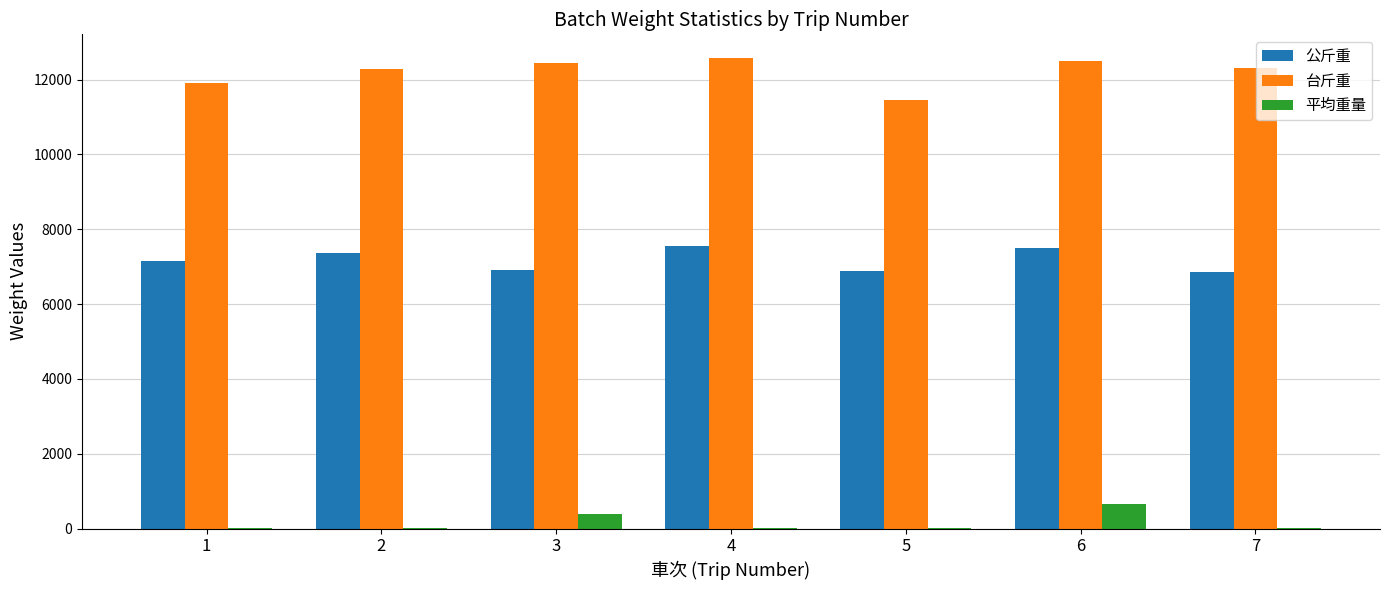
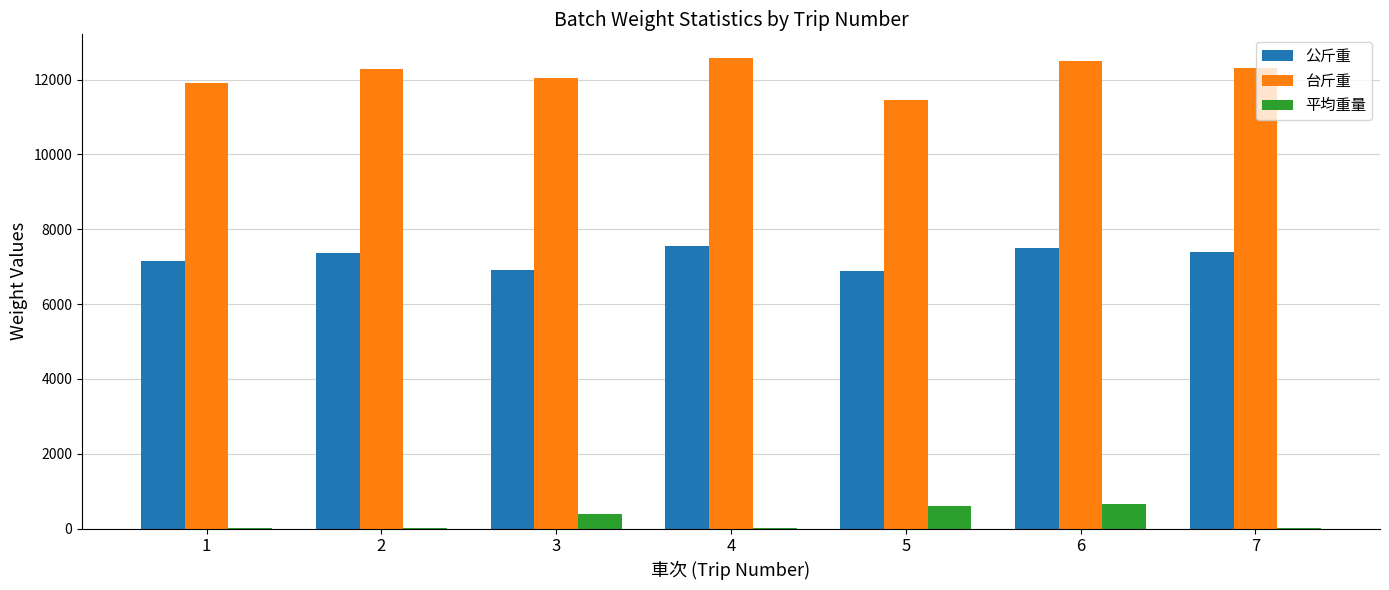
  {
    "公斤重": {
      "1": 7100,
      "2": 7400,
      "3": 6900,
      "4": 7600,
      "5": 6900,
      "6": 7500,
-     "7": 6900
+     "7": 7400
    },
    "台斤重": {
      "1": 11900,
      "2": 12300,
-     "3": 12400,
+     "3": 12100,
      "4": 12600,
      "5": 11500,
      "6": 12500,
      "7": 12300
    },
    "平均重量": {
      "3": 400,
-     "5": 0,
+     "5": 600,
      "6": 600
    }
  }
